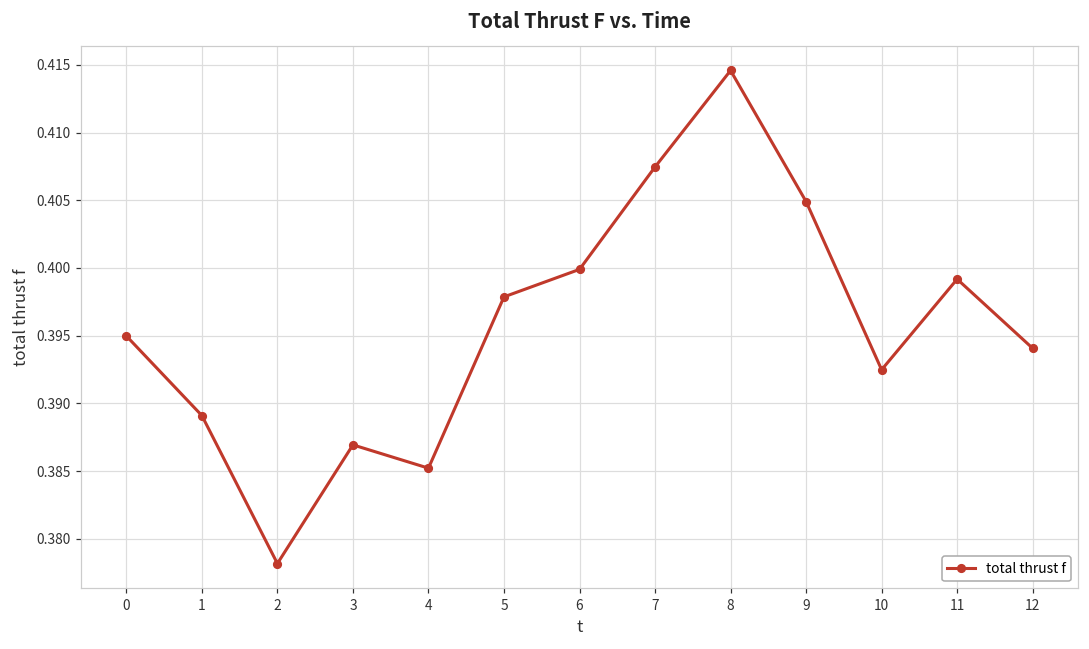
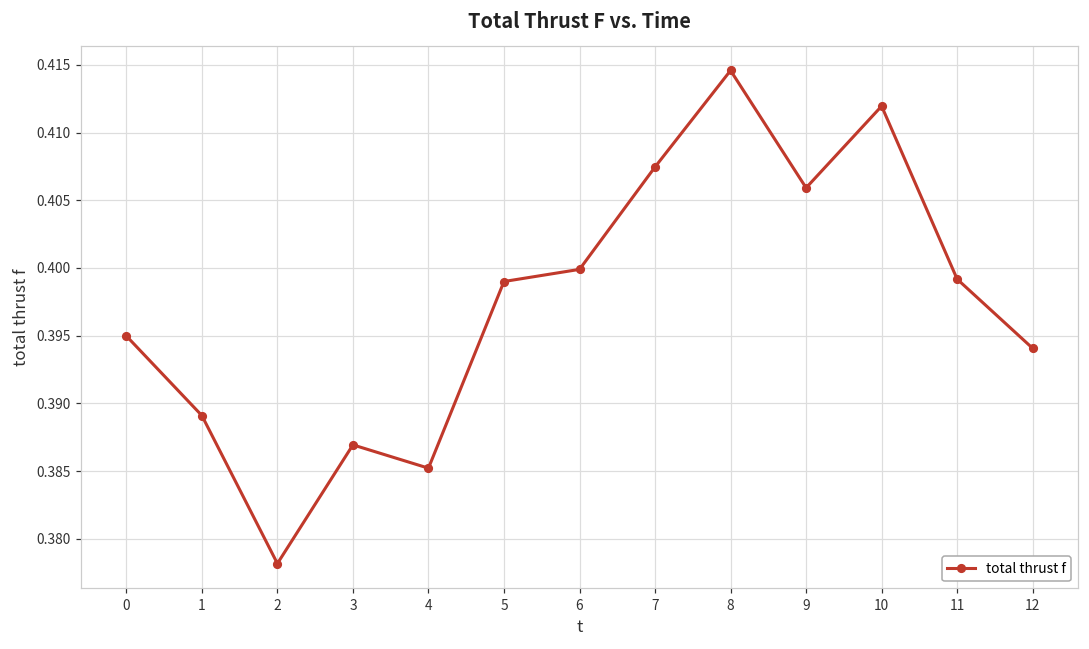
  {
    "0": 0.3950,
    "1": 0.3891,
    "2": 0.3782,
    "3": 0.3869,
    "4": 0.3852,
-   "5": 0.3979,
+   "5": 0.3990,
    "6": 0.3999,
    "7": 0.4075,
    "8": 0.4146,
-   "9": 0.4049,
-   "10": 0.3925,
+   "9": 0.4059,
+   "10": 0.4119,
    "11": 0.3992,
    "12": 0.3941
  }
